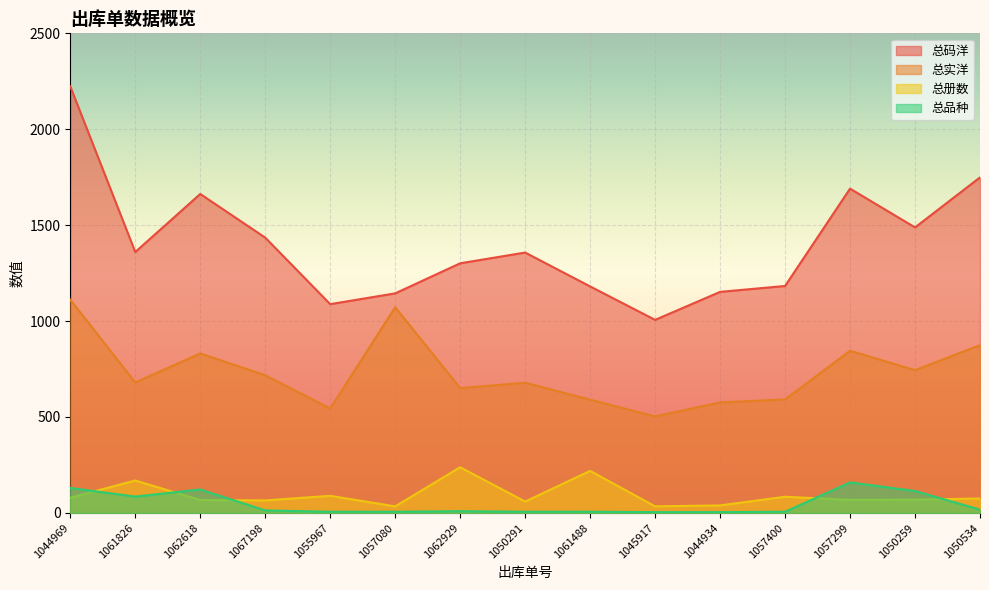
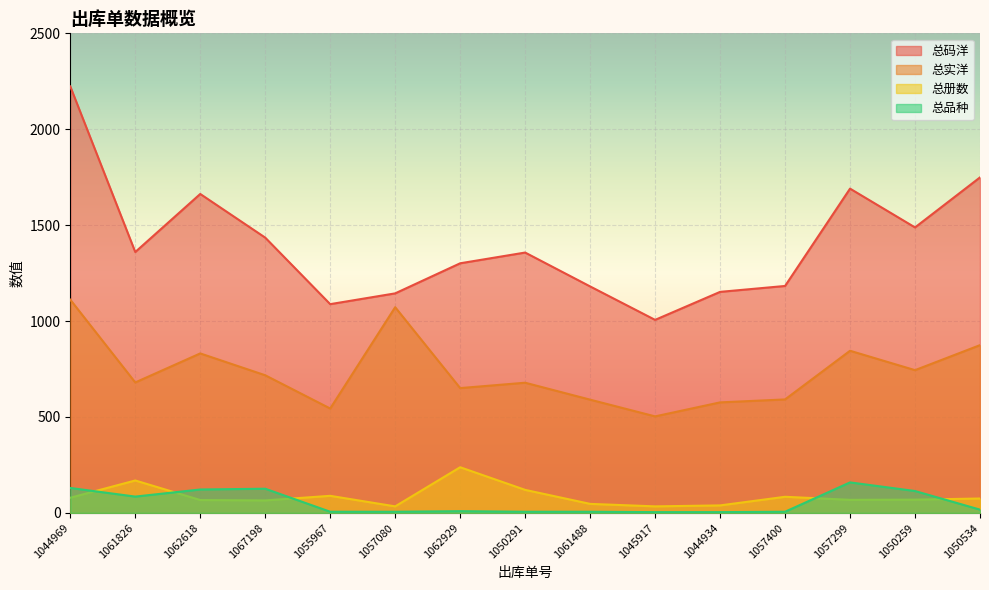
  {
    "总册数": {
      "1044969": 80,
      "1061826": 170,
      "1062618": 70,
      "1067198": 70,
      "1055967": 90,
      "1057080": 30,
      "1062929": 240,
-     "1050291": 60,
-     "1061488": 220,
+     "1050291": 120,
+     "1061488": 50,
      "1045917": 30,
      "1044934": 40,
      "1057400": 80,
      "1057299": 70,
      "1050259": 70,
      "1050534": 80
    },
    "总品种": {
      "1044969": 130,
      "1061826": 90,
      "1062618": 120,
-     "1067198": 10,
+     "1067198": 130,
      "1055967": 10,
      "1057080": 10,
      "1062929": 10,
      "1050291": 10,
      "1061488": 10,
      "1045917": 0,
      "1044934": 0,
      "1057400": 10,
      "1057299": 160,
      "1050259": 110,
      "1050534": 20
    }
  }
